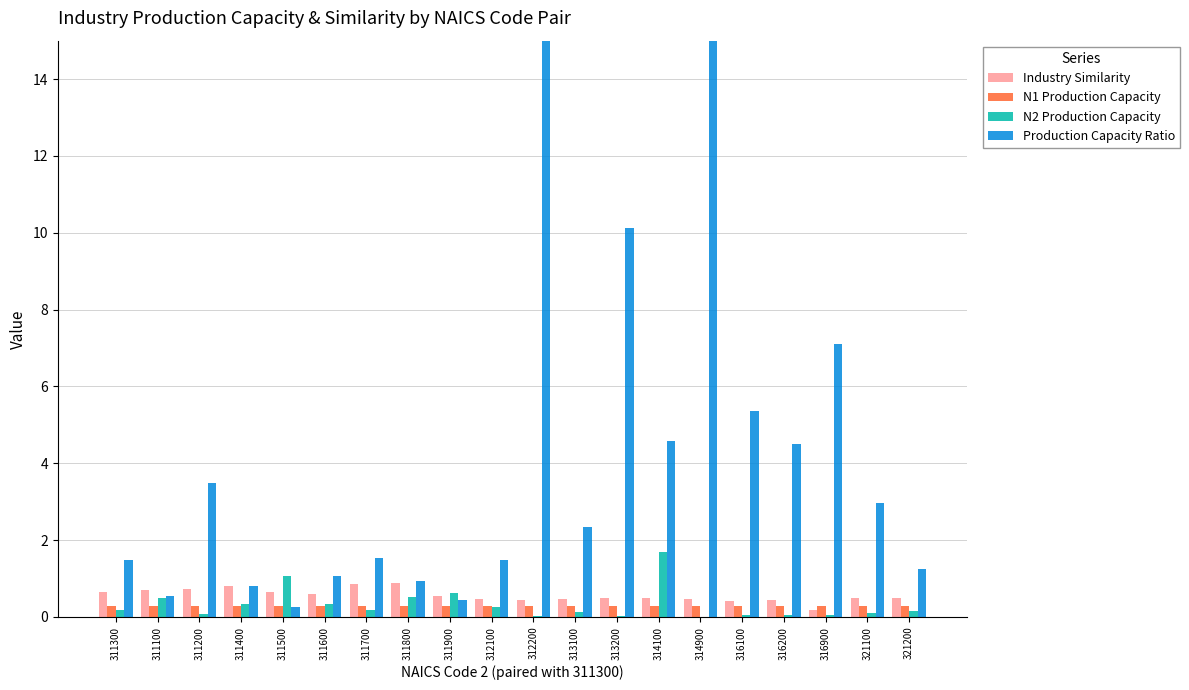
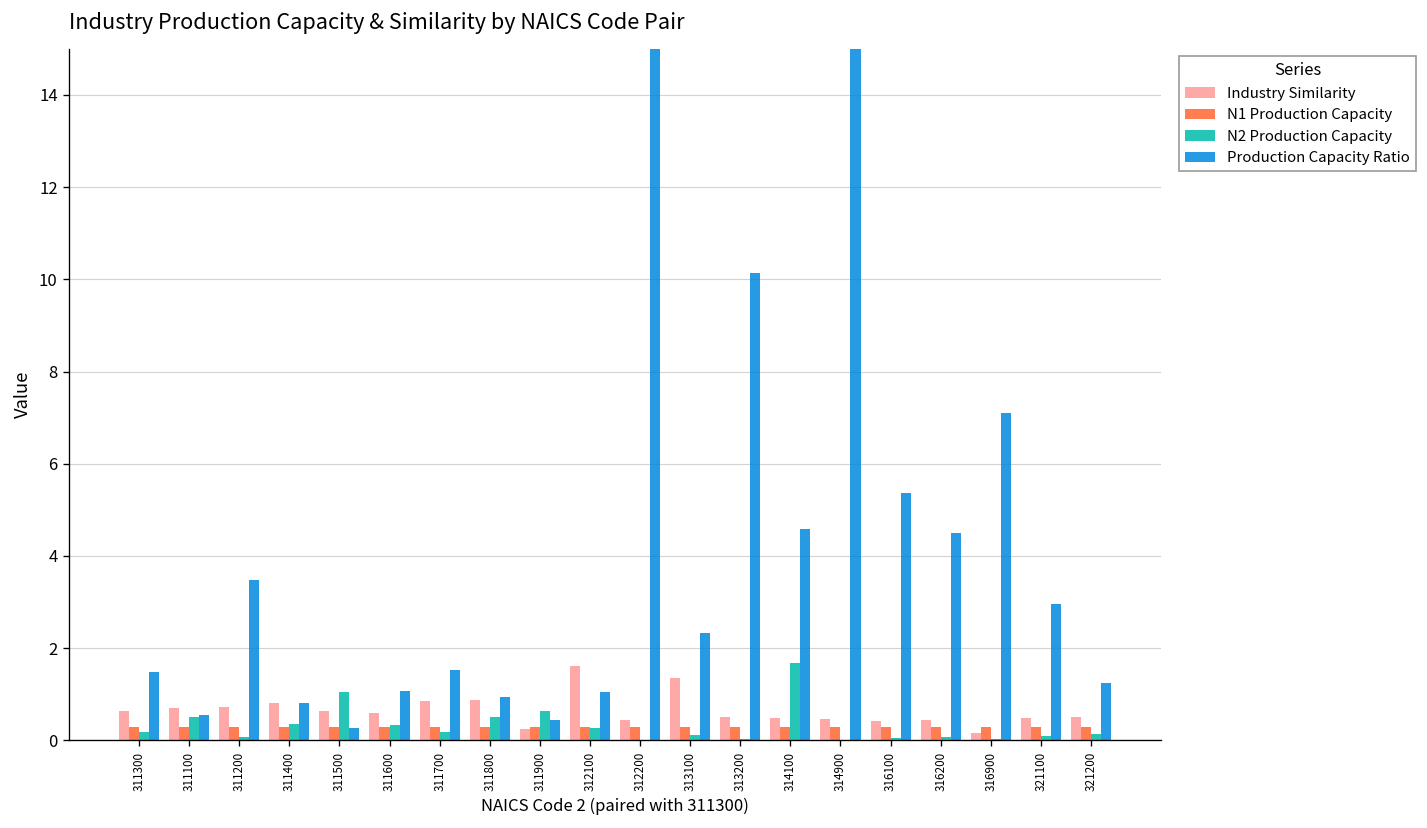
  {
    "Industry Similarity": {
      "311300": 0.6,
      "311100": 0.7,
      "311200": 0.7,
      "311400": 0.8,
      "311500": 0.6,
      "311600": 0.6,
      "311700": 0.9,
      "311800": 0.9,
-     "311900": 0.5,
-     "312100": 0.5,
+     "311900": 0.3,
+     "312100": 1.6,
      "312200": 0.4,
-     "313100": 0.5,
+     "313100": 1.4,
      "313200": 0.5,
      "314100": 0.5,
      "314900": 0.5,
      "316100": 0.4,
      "316200": 0.4,
      "316900": 0.2,
      "321100": 0.5,
      "321200": 0.5
    },
    "N1 Production Capacity": {
      "311300": 0.3,
      "311100": 0.3,
      "311200": 0.3,
      "311400": 0.3,
      "311500": 0.3,
      "311600": 0.3,
      "311700": 0.3,
      "311800": 0.3,
      "311900": 0.3,
      "312100": 0.3,
      "312200": 0.3,
      "313100": 0.3,
      "313200": 0.3,
      "314100": 0.3,
      "314900": 0.3,
      "316100": 0.3,
      "316200": 0.3,
      "316900": 0.3,
      "321100": 0.3,
      "321200": 0.3
    },
    "N2 Production Capacity": {
      "311300": 0.2,
      "311100": 0.5,
      "311200": 0.1,
      "311400": 0.3,
      "311500": 1.1,
      "311600": 0.3,
      "311700": 0.2,
      "311800": 0.5,
      "311900": 0.6,
      "312100": 0.3,
      "313100": 0.1,
      "314100": 1.7,
      "321100": 0.1,
      "321200": 0.1
    },
    "Production Capacity Ratio": {
      "311300": 1.5,
      "311100": 0.6,
      "311200": 3.5,
      "311400": 0.8,
      "311500": 0.3,
      "311600": 1.1,
      "311700": 1.5,
      "311800": 0.9,
      "311900": 0.4,
-     "312100": 1.5,
+     "312100": 1.0,
      "312200": 15.0,
      "313100": 2.3,
      "313200": 10.1,
      "314100": 4.6,
      "314900": 15.0,
      "316100": 5.4,
      "316200": 4.5,
      "316900": 7.1,
      "321100": 3.0,
      "321200": 1.2
    }
  }
